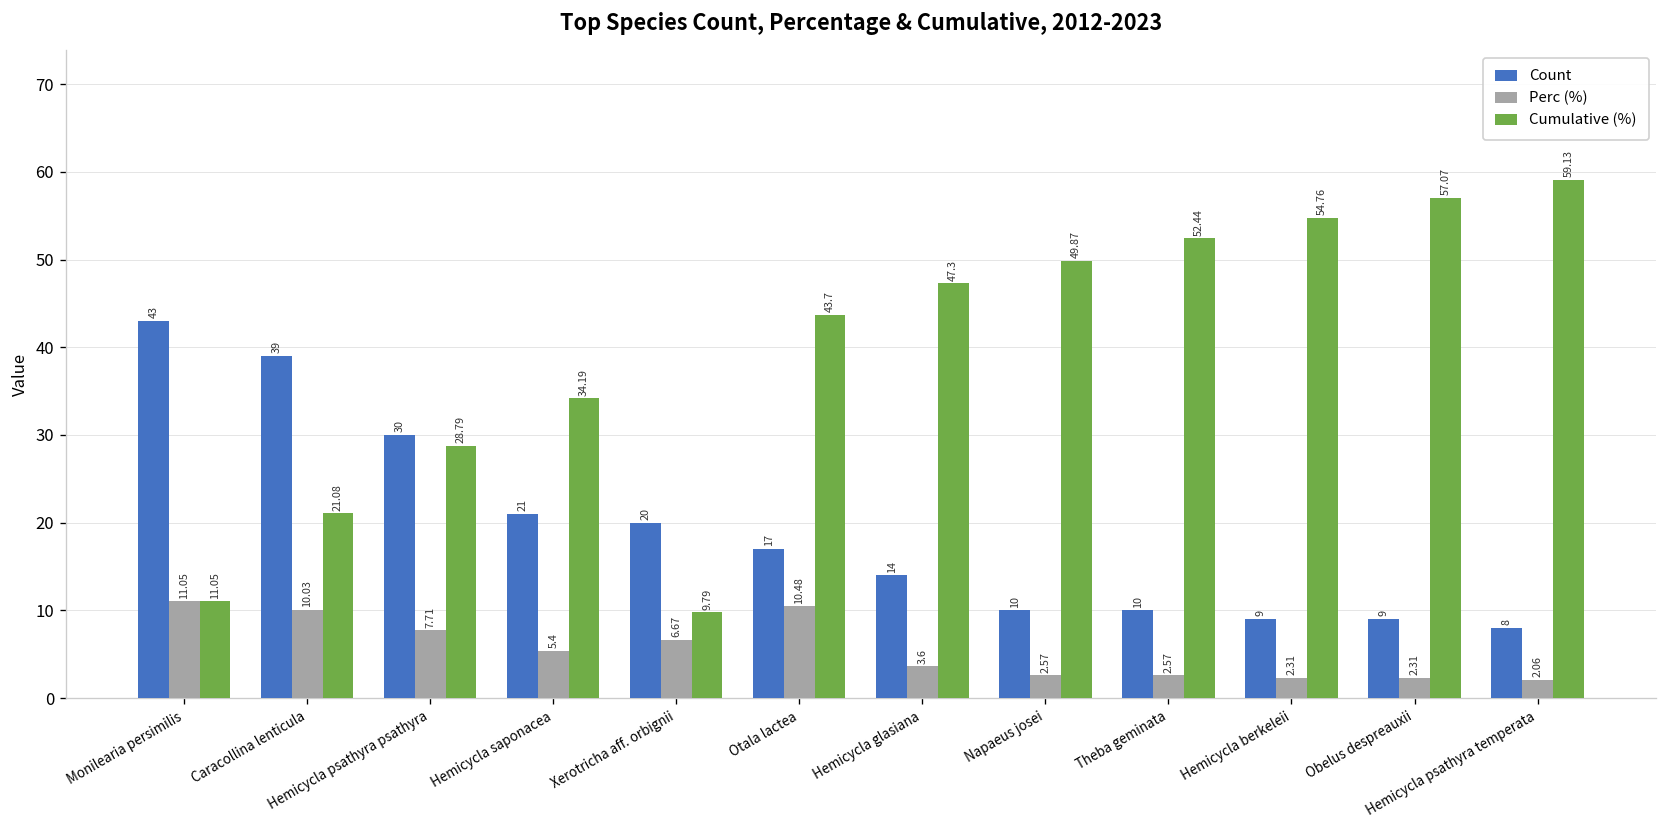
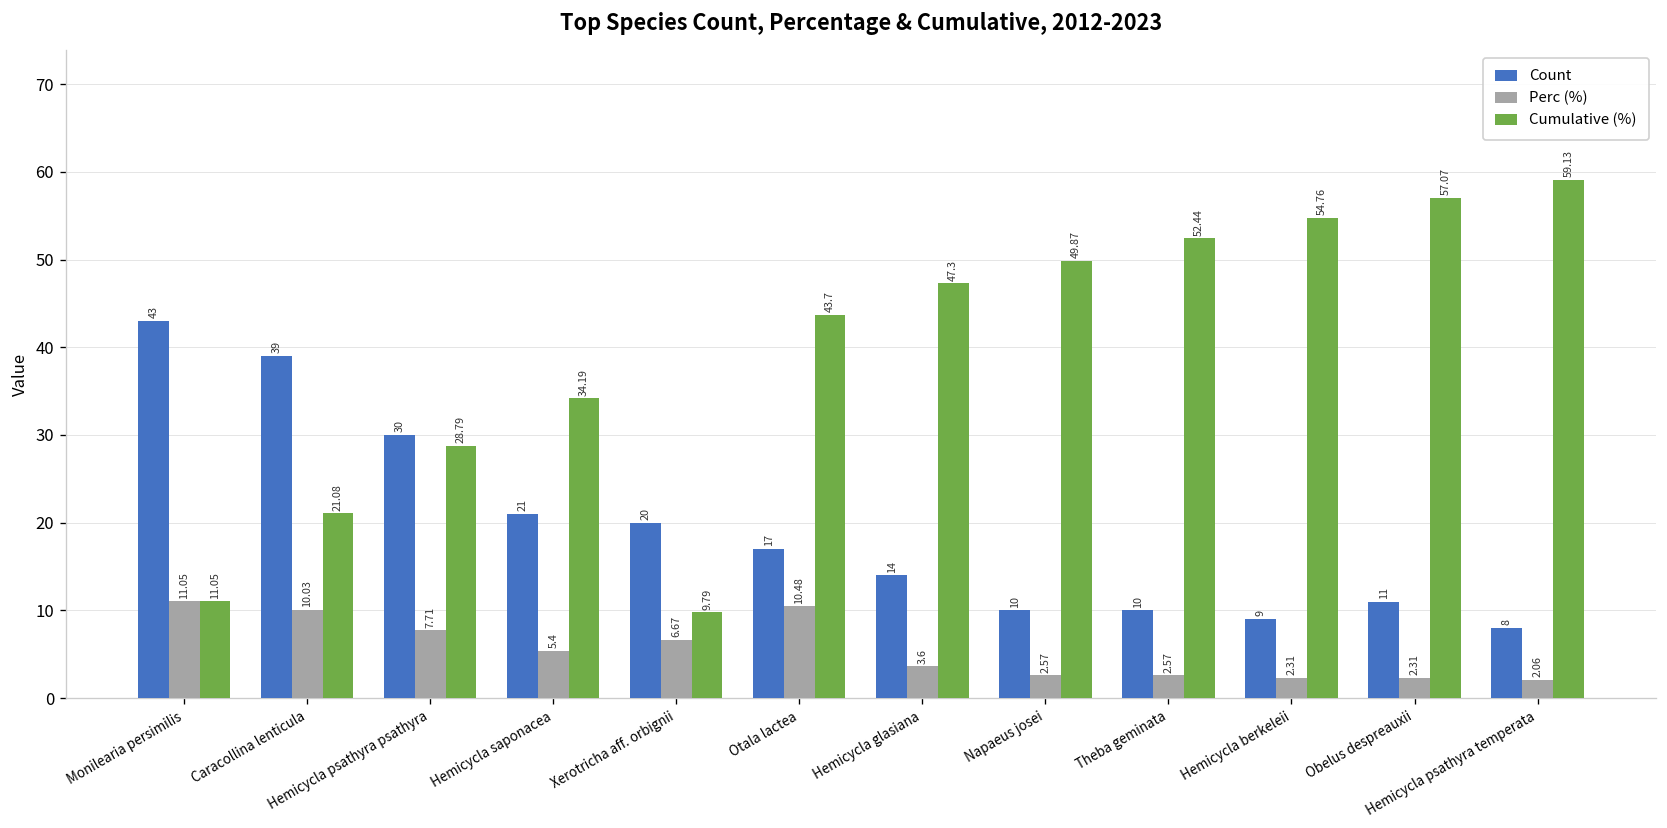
  {
    "Count": {
      "Monilearia persimilis": 43,
      "Caracollina lenticula": 39,
      "Hemicycla psathyra psathyra": 30,
      "Hemicycla saponacea": 21,
      "Xerotricha aff. orbignii": 20,
      "Otala lactea": 17,
      "Hemicycla glasiana": 14,
      "Napaeus josei": 10,
      "Theba geminata": 10,
      "Hemicycla berkeleii": 9,
-     "Obelus despreauxii": 9,
+     "Obelus despreauxii": 11,
      "Hemicycla psathyra temperata": 8
    },
    "Perc (%)": {
      "Monilearia persimilis": 11.05,
      "Caracollina lenticula": 10.03,
      "Hemicycla psathyra psathyra": 7.71,
      "Hemicycla saponacea": 5.4,
      "Xerotricha aff. orbignii": 6.67,
      "Otala lactea": 10.48,
      "Hemicycla glasiana": 3.6,
      "Napaeus josei": 2.57,
      "Theba geminata": 2.57,
      "Hemicycla berkeleii": 2.31,
      "Obelus despreauxii": 2.31,
      "Hemicycla psathyra temperata": 2.06
    },
    "Cumulative (%)": {
      "Monilearia persimilis": 11.05,
      "Caracollina lenticula": 21.08,
      "Hemicycla psathyra psathyra": 28.79,
      "Hemicycla saponacea": 34.19,
      "Xerotricha aff. orbignii": 9.79,
      "Otala lactea": 43.7,
      "Hemicycla glasiana": 47.3,
      "Napaeus josei": 49.87,
      "Theba geminata": 52.44,
      "Hemicycla berkeleii": 54.76,
      "Obelus despreauxii": 57.07,
      "Hemicycla psathyra temperata": 59.13
    }
  }
